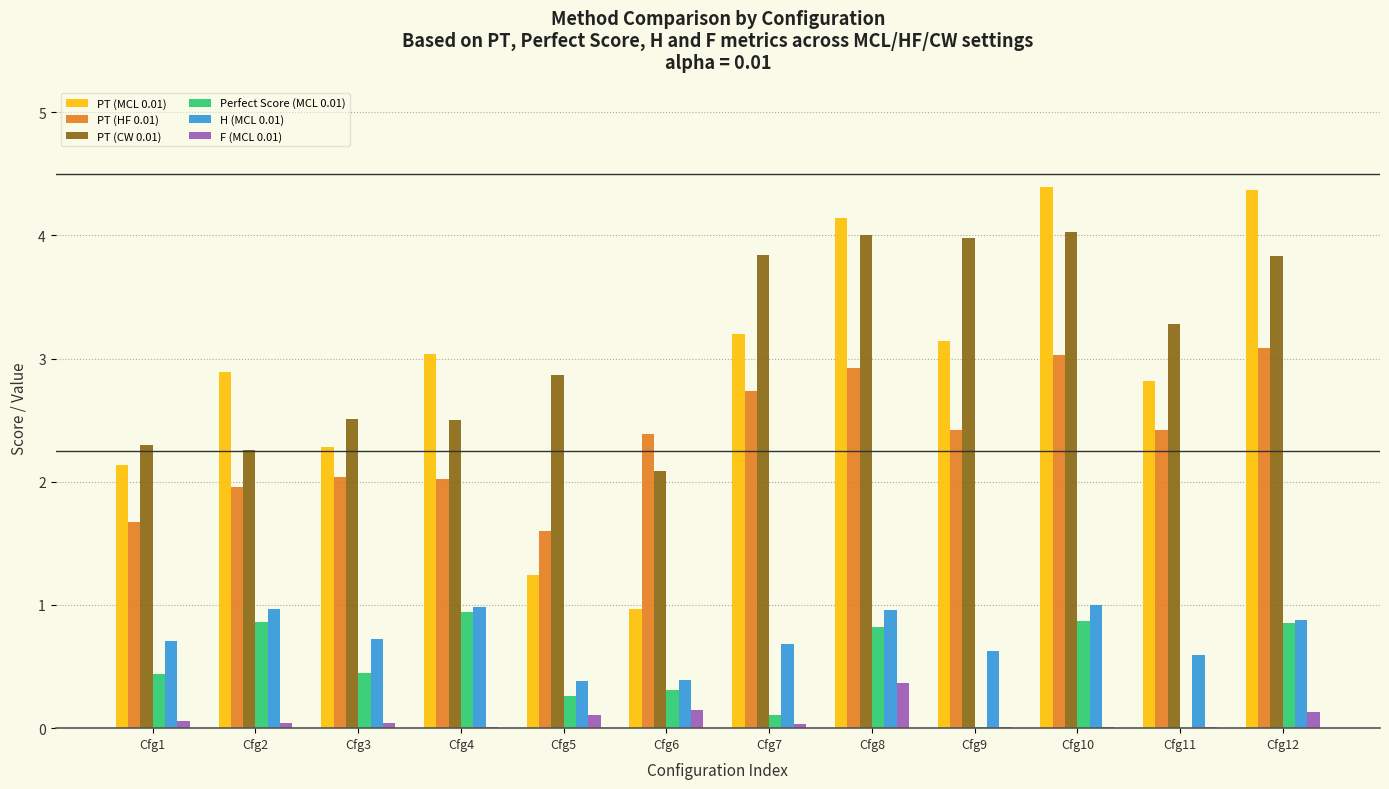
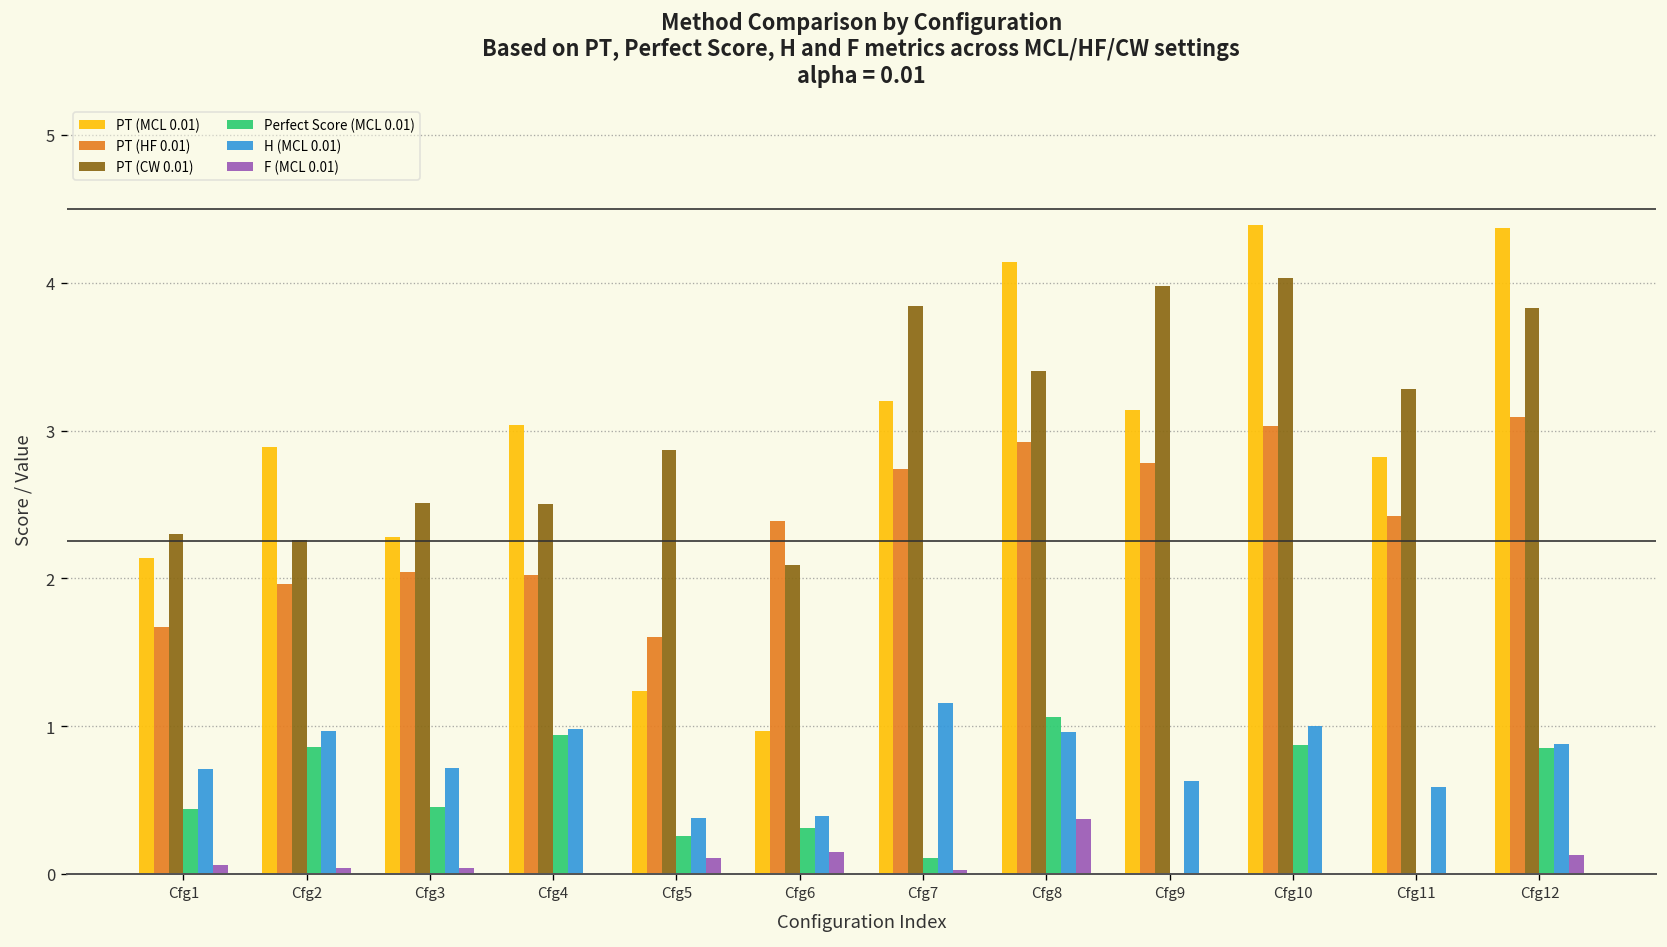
  {
    "PT (MCL 0.01)": {
      "Cfg1": 2.14,
      "Cfg2": 2.89,
      "Cfg3": 2.28,
      "Cfg4": 3.04,
      "Cfg5": 1.24,
      "Cfg6": 0.97,
      "Cfg7": 3.20,
      "Cfg8": 4.14,
      "Cfg9": 3.14,
      "Cfg10": 4.39,
      "Cfg11": 2.82,
      "Cfg12": 4.37
    },
    "PT (HF 0.01)": {
      "Cfg1": 1.67,
      "Cfg2": 1.96,
      "Cfg3": 2.04,
      "Cfg4": 2.02,
      "Cfg5": 1.60,
      "Cfg6": 2.39,
      "Cfg7": 2.74,
      "Cfg8": 2.92,
-     "Cfg9": 2.42,
+     "Cfg9": 2.78,
      "Cfg10": 3.03,
      "Cfg11": 2.42,
      "Cfg12": 3.09
    },
    "PT (CW 0.01)": {
      "Cfg1": 2.3,
      "Cfg2": 2.26,
      "Cfg3": 2.5,
      "Cfg4": 2.5,
      "Cfg5": 2.87,
      "Cfg6": 2.1,
      "Cfg7": 3.84,
-     "Cfg8": 4.0,
+     "Cfg8": 3.4,
      "Cfg9": 4.0,
      "Cfg10": 4.03,
      "Cfg11": 3.3,
      "Cfg12": 3.83
    },
    "Perfect Score (MCL 0.01)": {
      "Cfg1": 0.44,
      "Cfg2": 0.86,
      "Cfg3": 0.45,
      "Cfg4": 0.94,
      "Cfg5": 0.26,
      "Cfg6": 0.31,
      "Cfg7": 0.11,
-     "Cfg8": 0.82,
+     "Cfg8": 1.06,
      "Cfg10": 0.87,
      "Cfg11": 0.00,
      "Cfg12": 0.85
    },
    "H (MCL 0.01)": {
      "Cfg1": 0.71,
      "Cfg2": 0.97,
      "Cfg3": 0.72,
      "Cfg4": 0.98,
      "Cfg5": 0.38,
      "Cfg6": 0.39,
-     "Cfg7": 0.68,
+     "Cfg7": 1.16,
      "Cfg8": 0.96,
      "Cfg9": 0.63,
      "Cfg10": 1.00,
      "Cfg11": 0.59,
      "Cfg12": 0.88
    },
    "F (MCL 0.01)": {
      "Cfg1": 0.06,
      "Cfg2": 0.04,
      "Cfg3": 0.04,
      "Cfg5": 0.11,
      "Cfg6": 0.15,
      "Cfg7": 0.03,
      "Cfg8": 0.37,
      "Cfg12": 0.13
    }
  }
